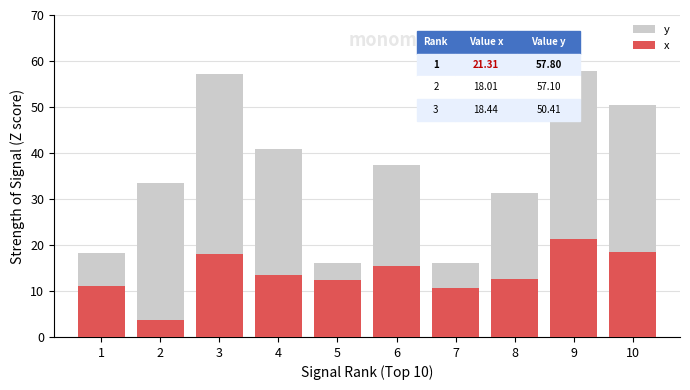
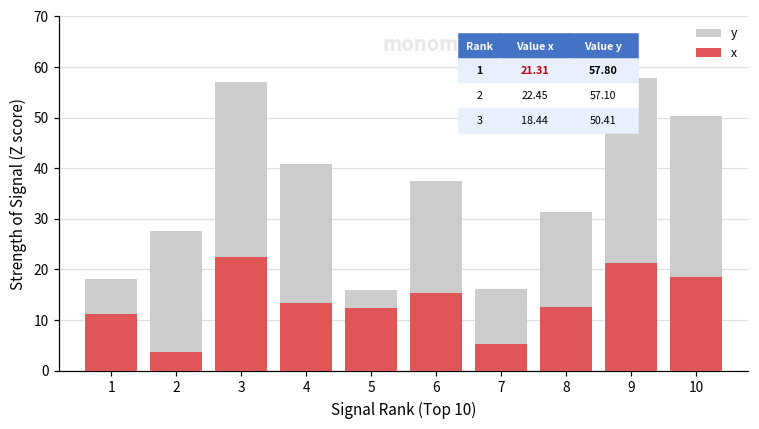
  {
    "y": {
      "1": 18,
-     "2": 33,
+     "2": 28,
      "3": 57,
      "4": 41,
      "5": 16,
      "6": 37,
      "7": 16,
      "8": 31,
      "10": 50
    },
    "x": {
-     "3": 18,
-     "7": 11
+     "3": 22,
+     "7": 5
    }
  }
